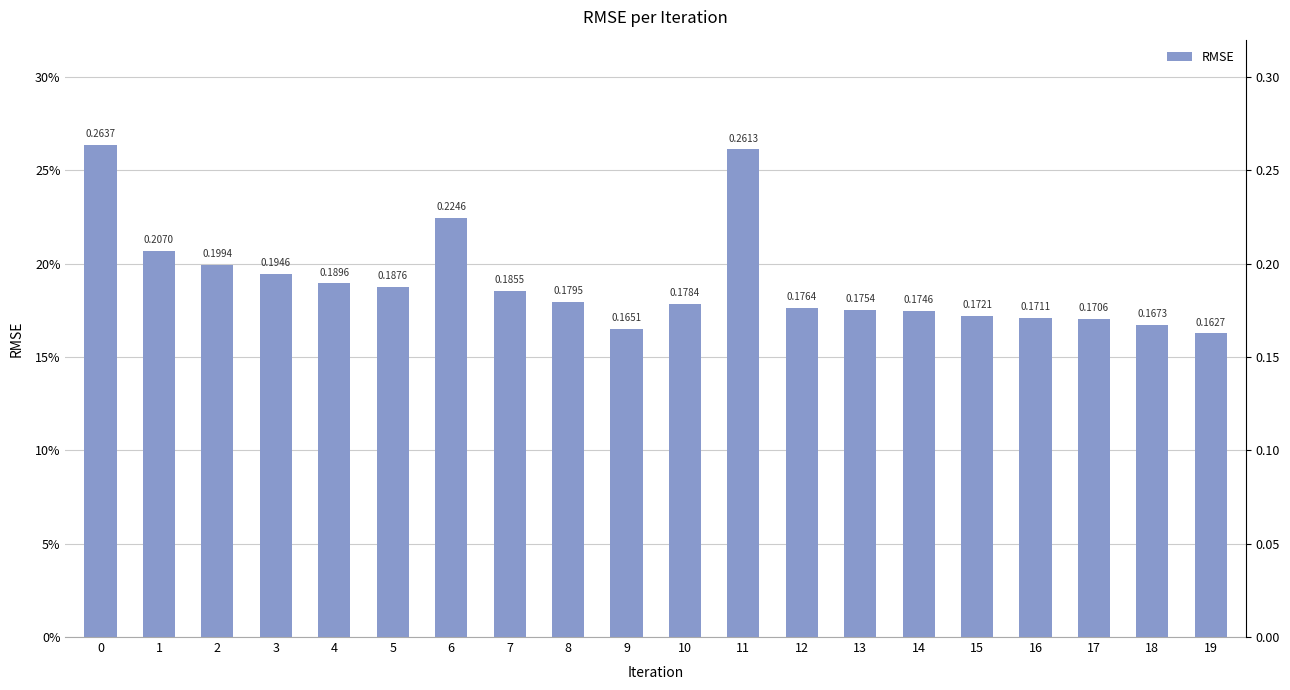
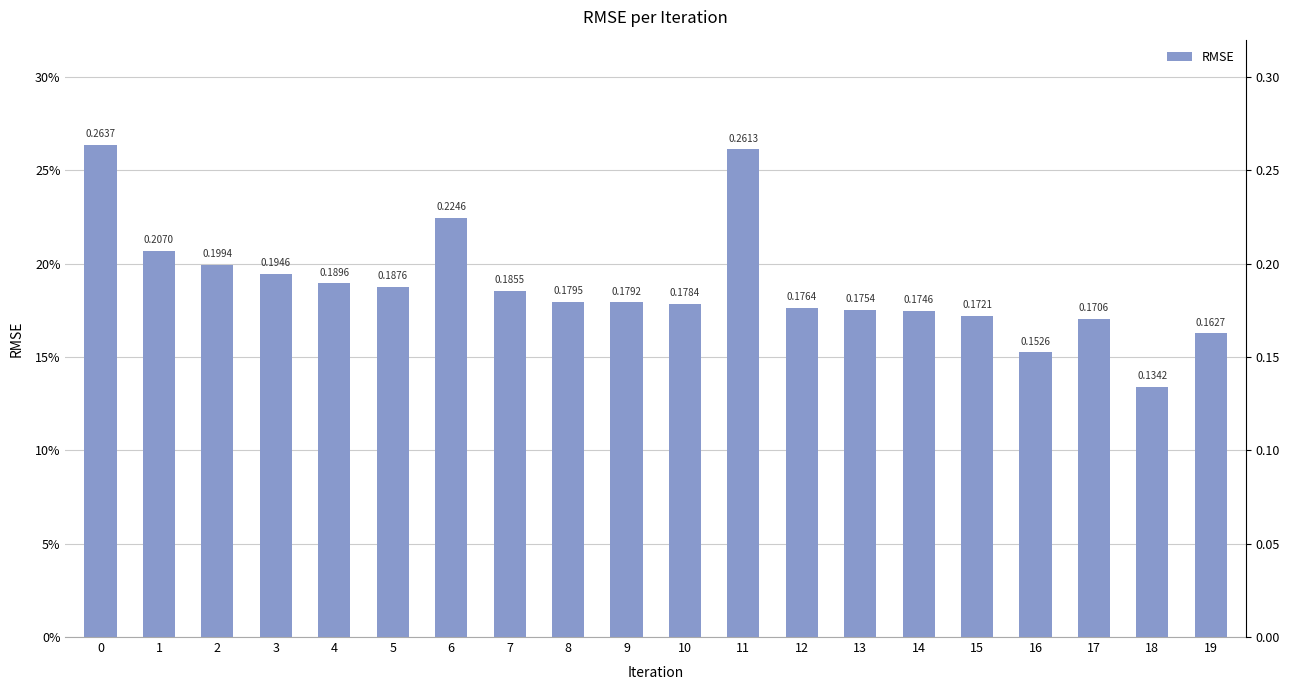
  {
    "0": 0.2637,
    "1": 0.2070,
    "2": 0.1994,
    "3": 0.1946,
    "4": 0.1896,
    "5": 0.1876,
    "6": 0.2246,
    "7": 0.1855,
    "8": 0.1795,
-   "9": 0.1651,
+   "9": 0.1792,
    "10": 0.1784,
    "11": 0.2613,
    "12": 0.1764,
    "13": 0.1754,
    "14": 0.1746,
    "15": 0.1721,
-   "16": 0.1711,
+   "16": 0.1526,
    "17": 0.1706,
-   "18": 0.1673,
+   "18": 0.1342,
    "19": 0.1627
  }
